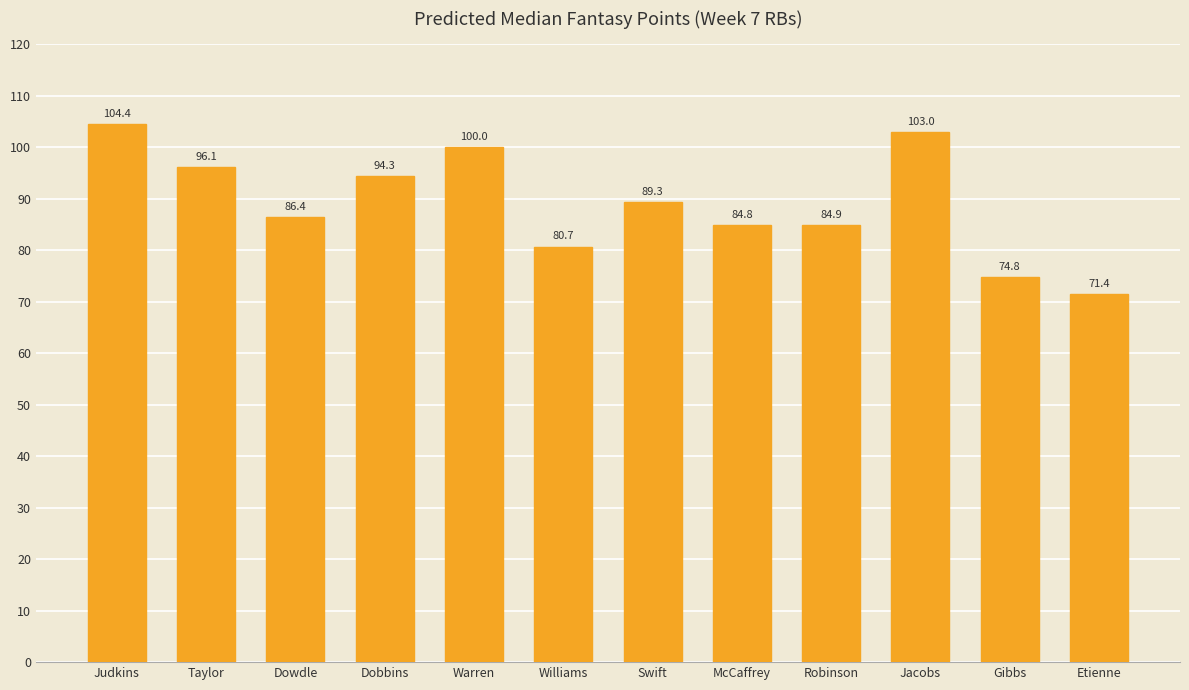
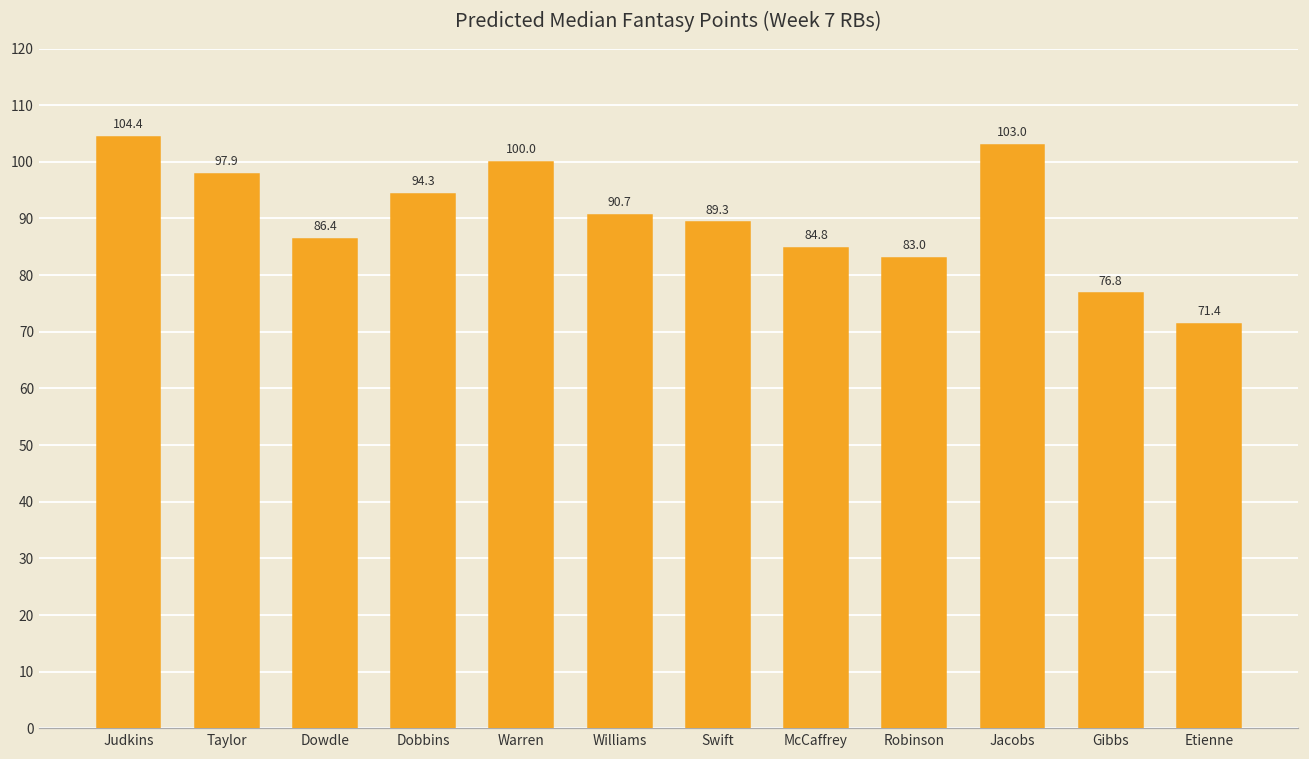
  {
    "Judkins": 104.4,
-   "Taylor": 96.1,
+   "Taylor": 97.9,
    "Dowdle": 86.4,
    "Dobbins": 94.3,
    "Warren": 100.0,
-   "Williams": 80.7,
+   "Williams": 90.7,
    "Swift": 89.3,
    "McCaffrey": 84.8,
-   "Robinson": 84.9,
+   "Robinson": 83.0,
    "Jacobs": 103.0,
-   "Gibbs": 74.8,
+   "Gibbs": 76.8,
    "Etienne": 71.4
  }
